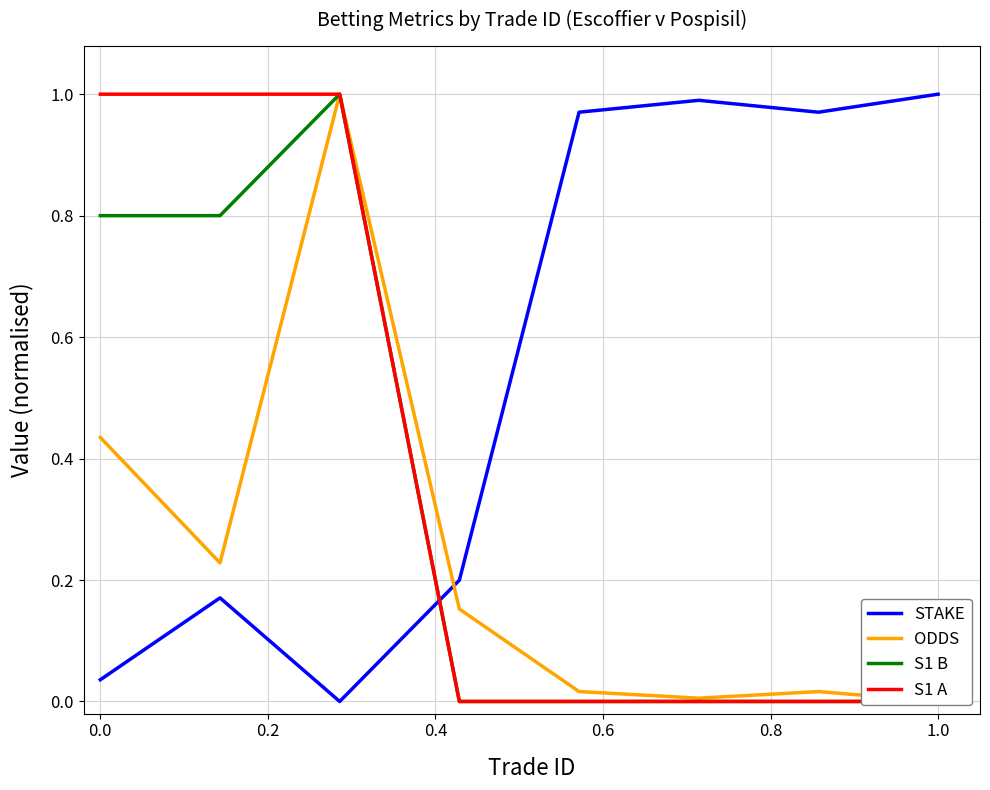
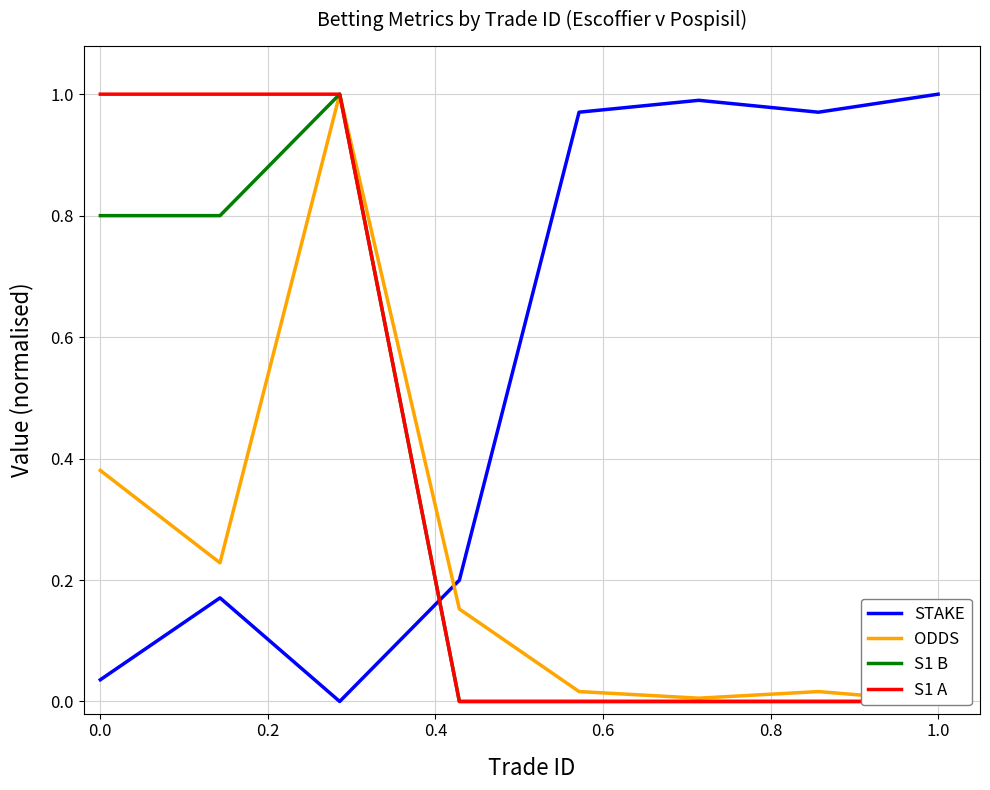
  {
    "STAKE": {
      "0.0": 0.04,
      "1.0": 1.00
    },
    "ODDS": {
-     "0.0": 0.43
+     "0.0": 0.38
    },
    "S1 B": {
      "0.0": 0.80
    },
    "S1 A": {
      "0.0": 1.00
    }
  }
